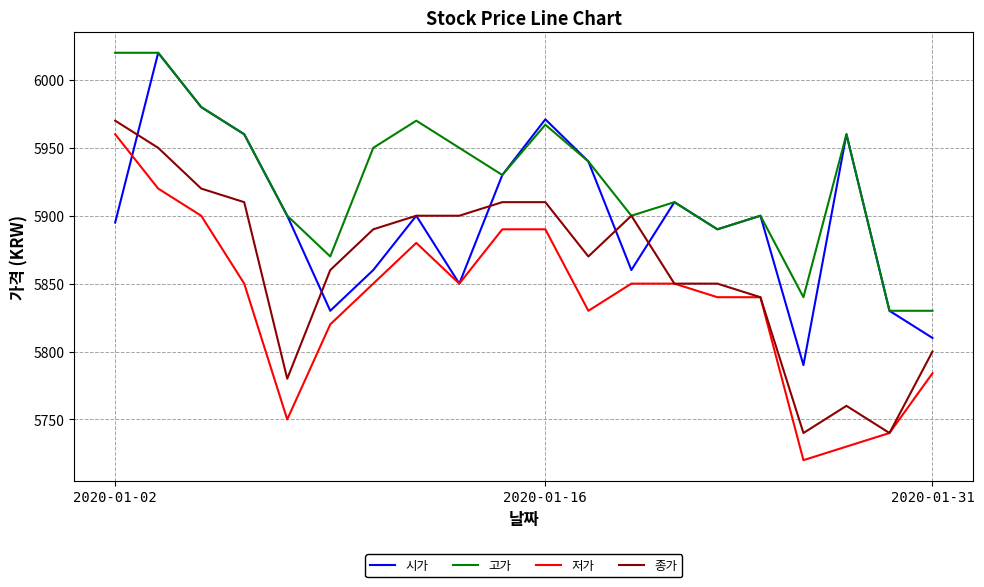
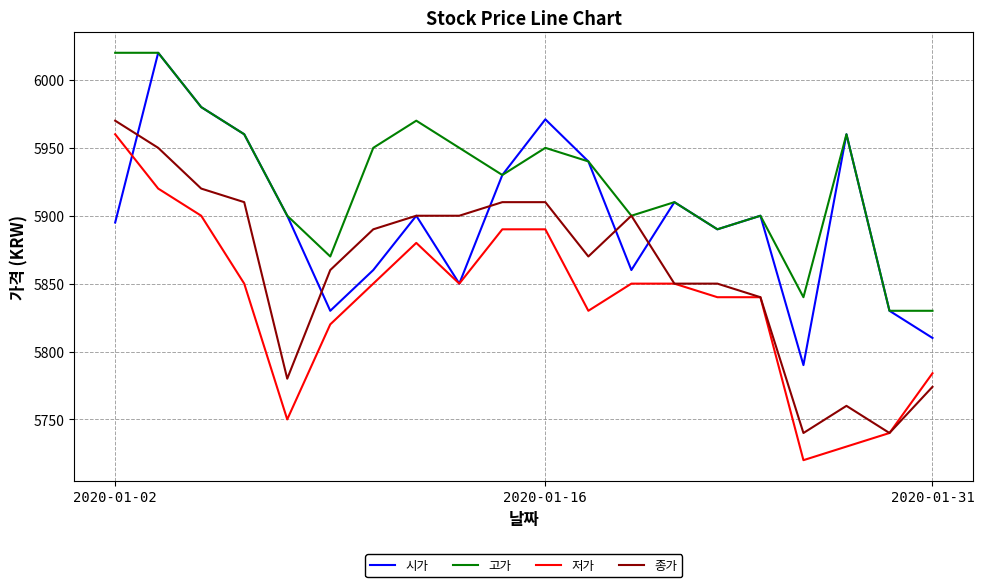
  {
    "시가": {
      "2020-01-02": 5895,
      "2020-01-16": 5971,
      "2020-01-31": 5810
    },
    "고가": {
      "2020-01-02": 6020,
-     "2020-01-16": 5967,
+     "2020-01-16": 5950,
      "2020-01-31": 5830
    },
    "저가": {
      "2020-01-02": 5960,
      "2020-01-16": 5890,
      "2020-01-31": 5784
    },
    "종가": {
      "2020-01-02": 5970,
      "2020-01-16": 5910,
-     "2020-01-31": 5800
+     "2020-01-31": 5774
    }
  }
